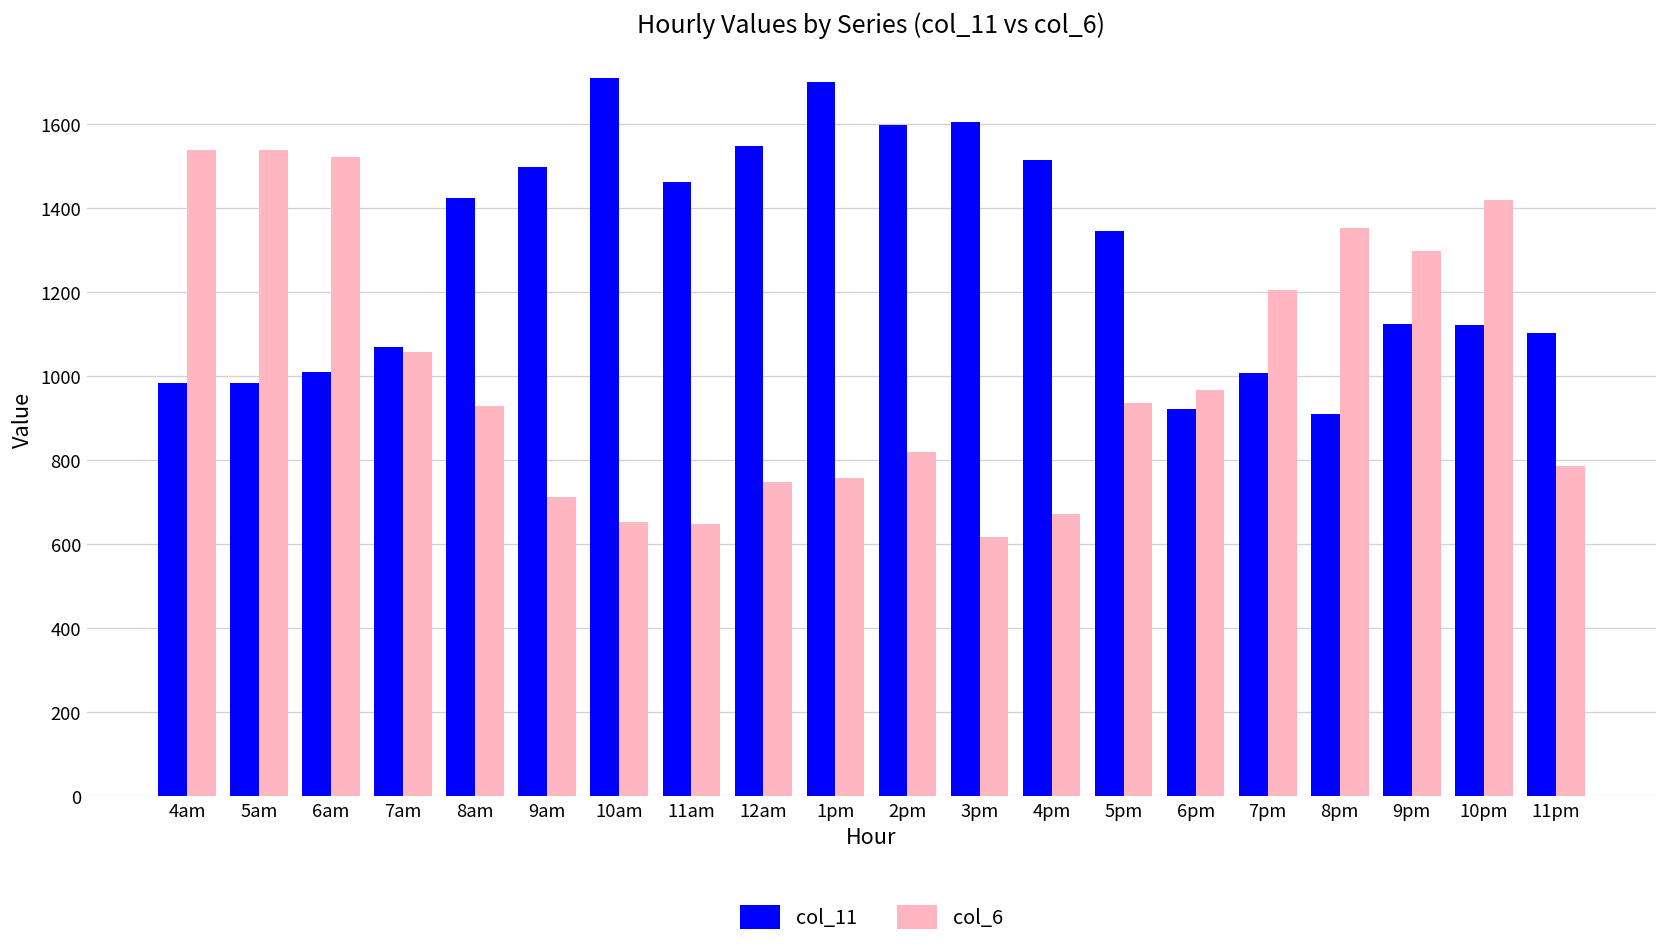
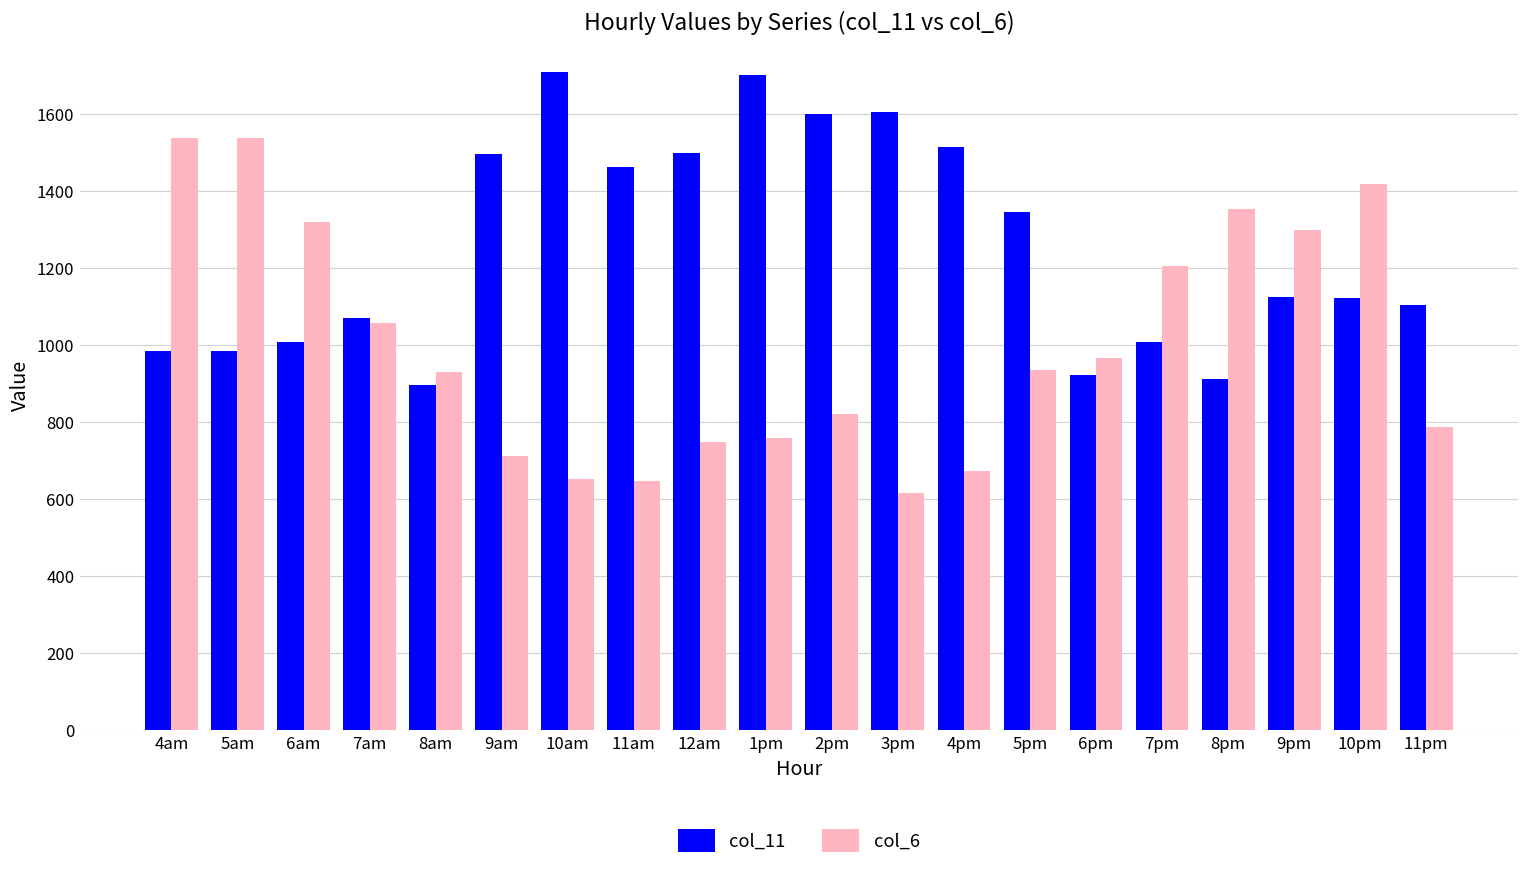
  {
    "col_11": {
      "4am": 980,
      "5am": 980,
      "6am": 1010,
      "7am": 1070,
-     "8am": 1420,
+     "8am": 900,
      "9am": 1500,
      "10am": 1710,
      "11am": 1460,
-     "12am": 1550,
+     "12am": 1500,
      "1pm": 1700,
      "2pm": 1600,
      "3pm": 1600,
      "4pm": 1510,
      "5pm": 1350,
      "6pm": 920,
      "7pm": 1010,
      "8pm": 910,
      "9pm": 1120,
      "10pm": 1120,
      "11pm": 1100
    },
    "col_6": {
      "4am": 1540,
      "5am": 1540,
-     "6am": 1520,
+     "6am": 1320,
      "7am": 1060,
      "8am": 930,
      "9am": 710,
      "10am": 650,
      "11am": 650,
      "12am": 750,
      "1pm": 760,
      "2pm": 820,
      "3pm": 620,
      "4pm": 670,
      "5pm": 940,
      "6pm": 970,
      "7pm": 1200,
      "8pm": 1350,
      "9pm": 1300,
      "10pm": 1420,
      "11pm": 790
    }
  }
